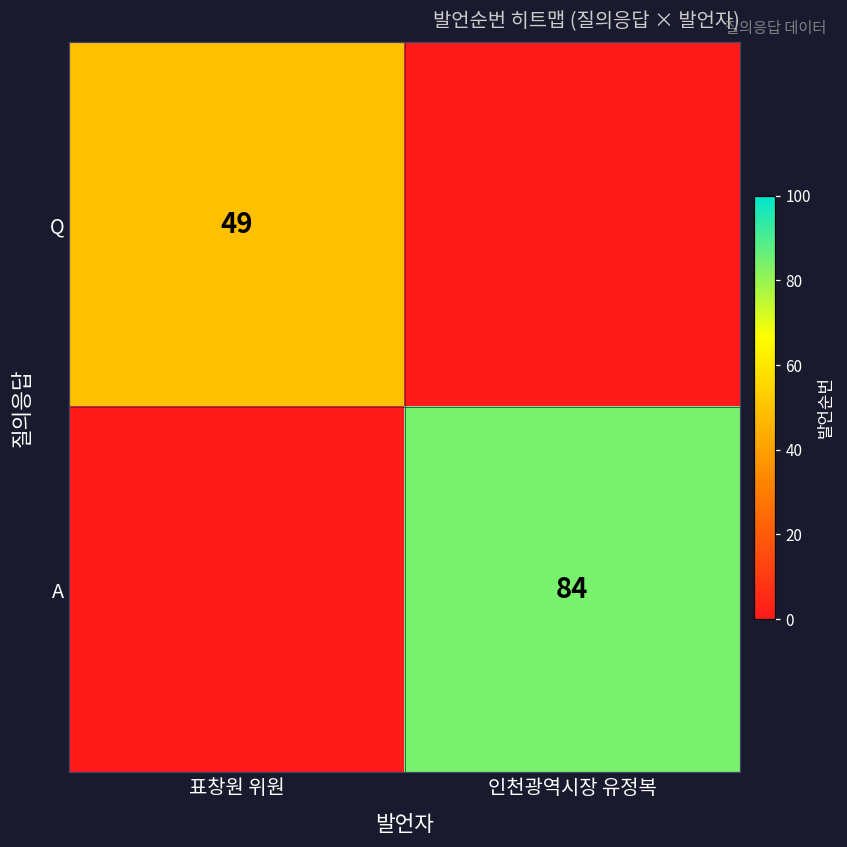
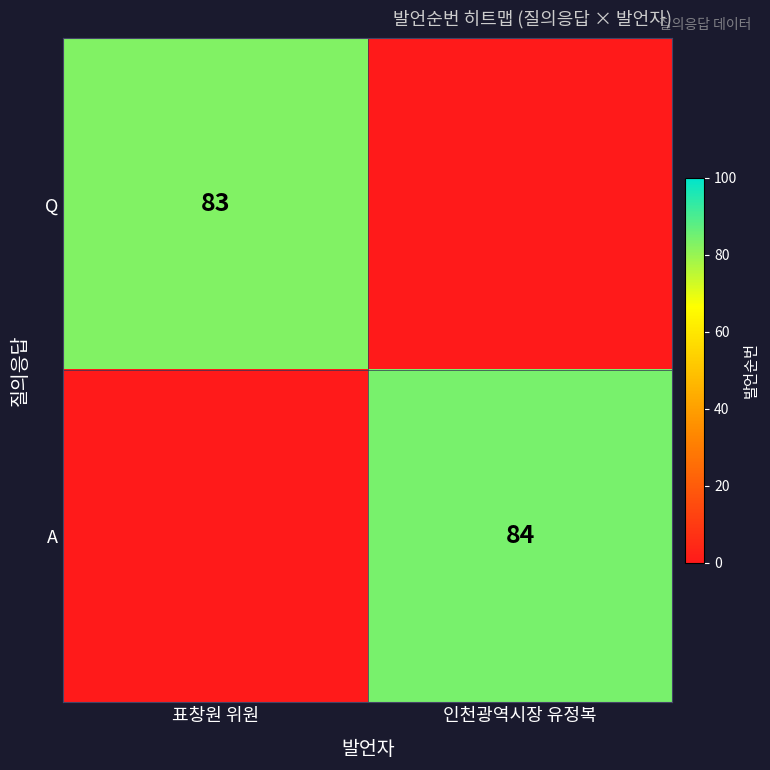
  {
    "Q": {
-     "표창원 위원": 49
+     "표창원 위원": 83
    },
    "A": {
      "인천광역시장 유정복": 84
    }
  }
